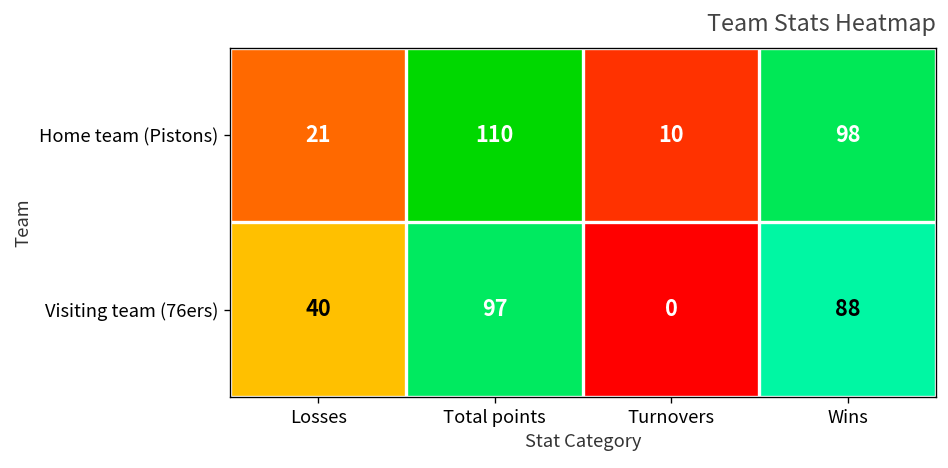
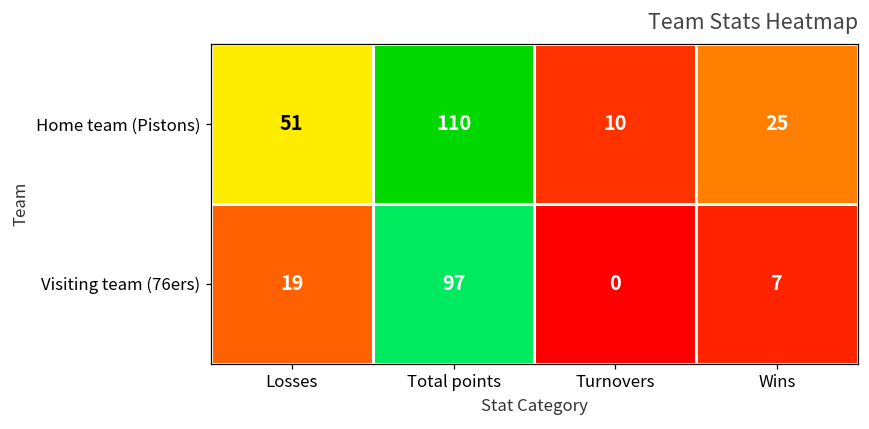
  {
    "Home team (Pistons)": {
-     "Losses": 21,
+     "Losses": 51,
      "Total points": 110,
      "Turnovers": 10,
-     "Wins": 98
+     "Wins": 25
    },
    "Visiting team (76ers)": {
-     "Losses": 40,
+     "Losses": 19,
      "Total points": 97,
      "Turnovers": 0,
-     "Wins": 88
+     "Wins": 7
    }
  }
